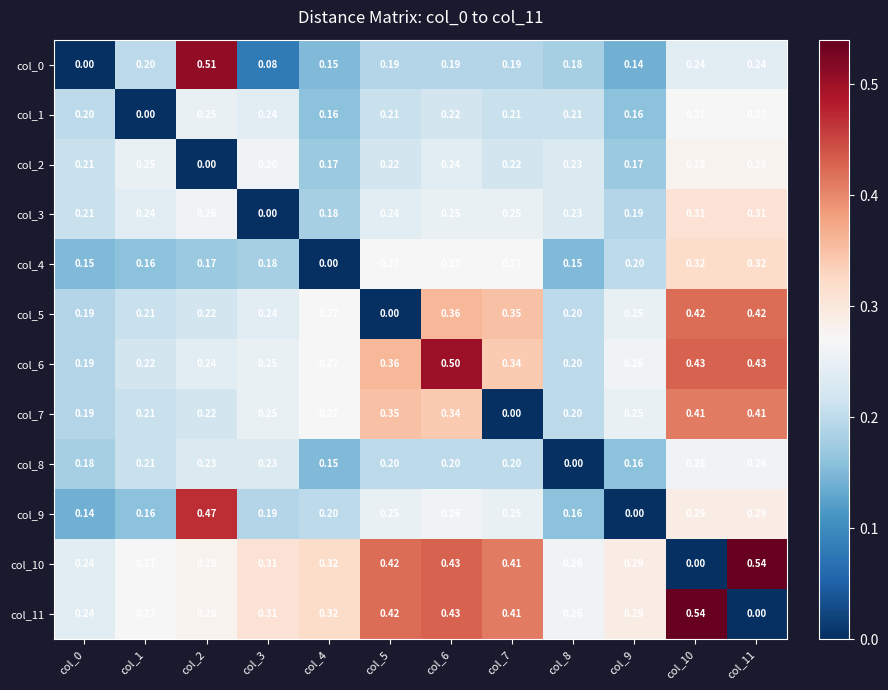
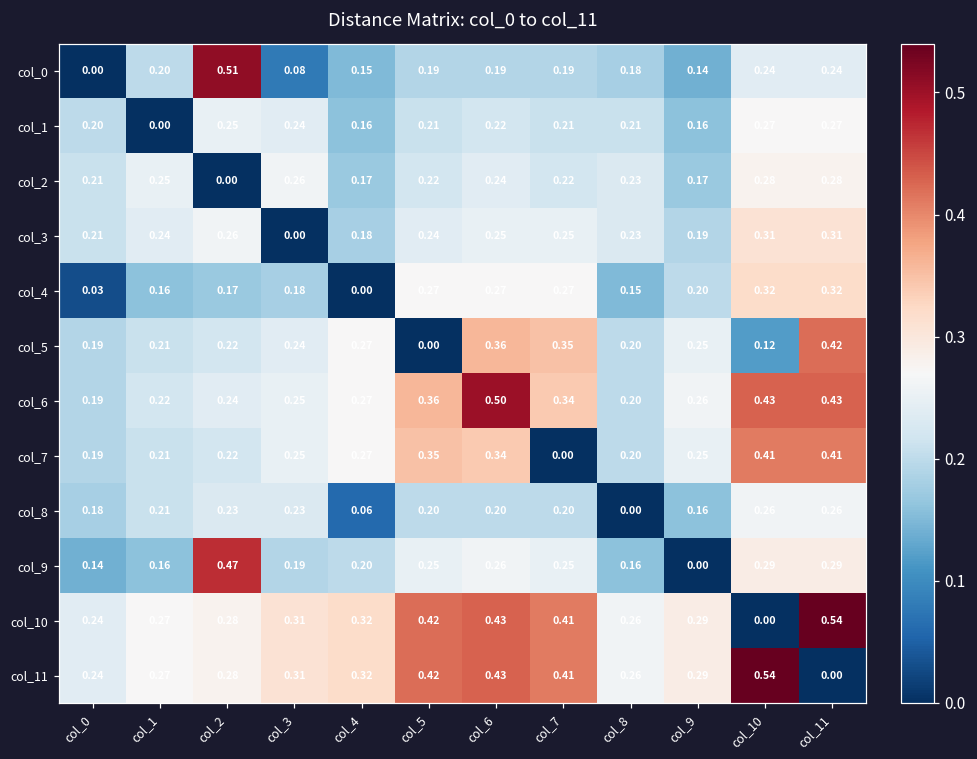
  {
    "col_0": {
      "col_0": 0.00,
      "col_1": 0.20,
      "col_2": 0.51,
      "col_3": 0.08,
      "col_4": 0.15,
      "col_5": 0.19,
      "col_6": 0.19,
      "col_7": 0.19,
      "col_8": 0.18,
      "col_9": 0.14
    },
    "col_1": {
      "col_0": 0.20,
      "col_1": 0.00,
      "col_4": 0.16,
      "col_5": 0.21,
      "col_7": 0.21,
      "col_8": 0.21,
      "col_9": 0.16
    },
    "col_2": {
      "col_0": 0.21,
      "col_2": 0.00,
      "col_4": 0.17,
      "col_9": 0.17
    },
    "col_3": {
      "col_0": 0.21,
      "col_3": 0.00,
      "col_4": 0.18,
      "col_9": 0.19
    },
    "col_4": {
-     "col_0": 0.15,
+     "col_0": 0.03,
      "col_1": 0.16,
      "col_2": 0.17,
      "col_3": 0.18,
      "col_4": 0.00,
      "col_8": 0.15,
      "col_9": 0.20,
      "col_10": 0.32,
      "col_11": 0.32
    },
    "col_5": {
      "col_0": 0.19,
      "col_1": 0.21,
      "col_5": 0.00,
      "col_6": 0.36,
      "col_7": 0.35,
      "col_8": 0.20,
-     "col_10": 0.42,
+     "col_10": 0.12,
      "col_11": 0.42
    },
    "col_6": {
      "col_0": 0.19,
      "col_5": 0.36,
      "col_6": 0.50,
      "col_7": 0.34,
      "col_8": 0.20,
      "col_10": 0.43,
      "col_11": 0.43
    },
    "col_7": {
      "col_0": 0.19,
      "col_1": 0.21,
      "col_5": 0.35,
      "col_6": 0.34,
      "col_7": 0.00,
      "col_8": 0.20,
      "col_10": 0.41,
      "col_11": 0.41
    },
    "col_8": {
      "col_0": 0.18,
      "col_1": 0.21,
-     "col_4": 0.15,
+     "col_4": 0.06,
      "col_5": 0.20,
      "col_6": 0.20,
      "col_7": 0.20,
      "col_8": 0.00,
      "col_9": 0.16
    },
    "col_9": {
      "col_0": 0.14,
      "col_1": 0.16,
      "col_2": 0.47,
      "col_3": 0.19,
      "col_4": 0.20,
      "col_8": 0.16,
      "col_9": 0.00
    },
    "col_10": {
      "col_4": 0.32,
      "col_5": 0.42,
      "col_6": 0.43,
      "col_7": 0.41,
      "col_10": 0.00,
      "col_11": 0.54
    },
    "col_11": {
      "col_4": 0.32,
      "col_5": 0.42,
      "col_6": 0.43,
      "col_7": 0.41,
      "col_10": 0.54,
      "col_11": 0.00
    }
  }
